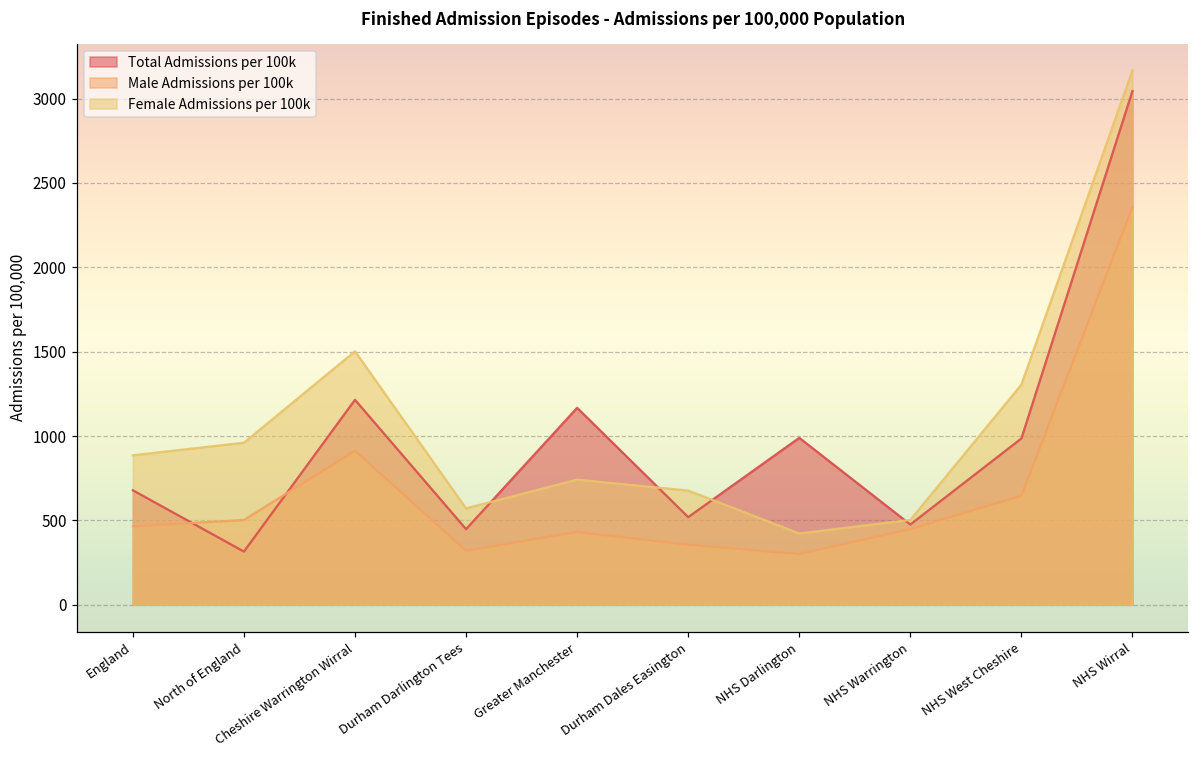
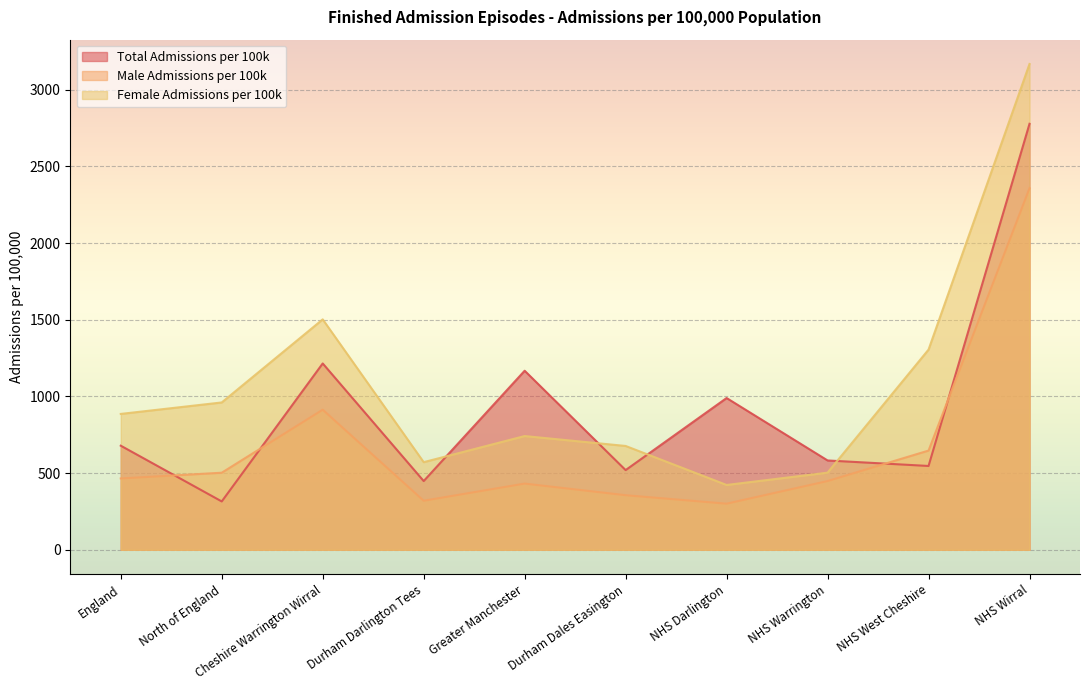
  {
    "Total Admissions per 100k": {
      "England": 680,
      "North of England": 320,
      "Cheshire Warrington Wirral": 1210,
      "Durham Darlington Tees": 450,
      "Greater Manchester": 1170,
      "Durham Dales Easington": 520,
      "NHS Darlington": 990,
-     "NHS Warrington": 480,
-     "NHS West Cheshire": 990,
-     "NHS Wirral": 3040
+     "NHS Warrington": 580,
+     "NHS West Cheshire": 550,
+     "NHS Wirral": 2780
    }
  }
